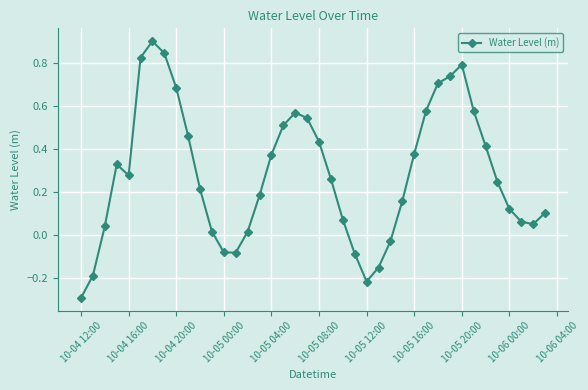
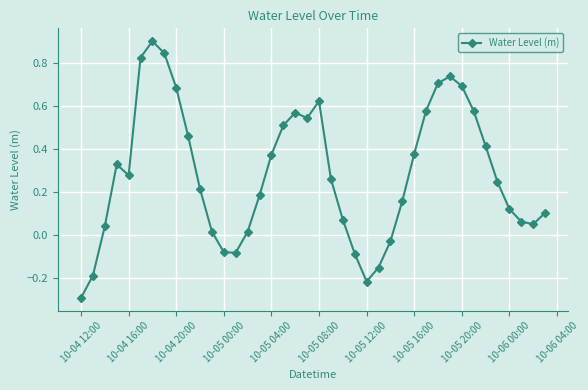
  {
    "10-04 12:00": -0.29,
    "10-04 16:00": 0.28,
    "10-04 20:00": 0.68,
    "10-05 00:00": -0.08,
    "10-05 04:00": 0.37,
-   "10-05 08:00": 0.43,
+   "10-05 08:00": 0.62,
    "10-05 12:00": -0.22,
    "10-05 16:00": 0.38,
-   "10-05 20:00": 0.79,
+   "10-05 20:00": 0.69,
    "10-06 00:00": 0.12
  }
